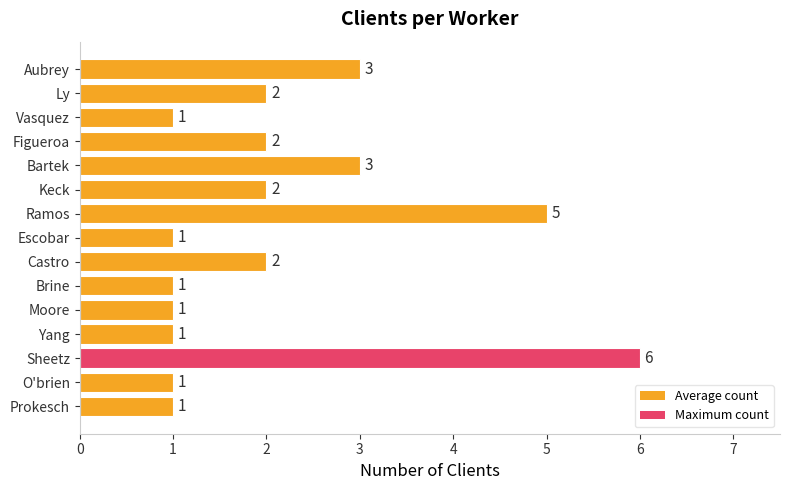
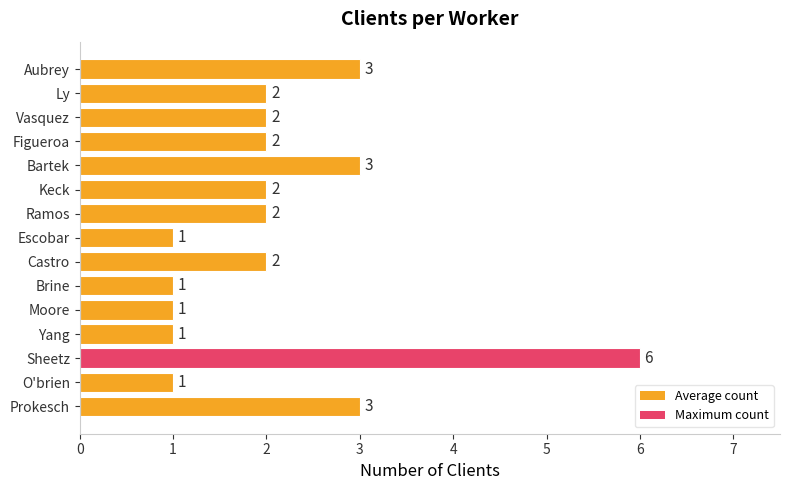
  {
    "Aubrey": 3,
    "Ly": 2,
-   "Vasquez": 1,
+   "Vasquez": 2,
    "Figueroa": 2,
    "Bartek": 3,
    "Keck": 2,
-   "Ramos": 5,
+   "Ramos": 2,
    "Escobar": 1,
    "Castro": 2,
    "Brine": 1,
    "Moore": 1,
    "Yang": 1,
    "Sheetz": 6,
    "O'brien": 1,
-   "Prokesch": 1
+   "Prokesch": 3
  }
